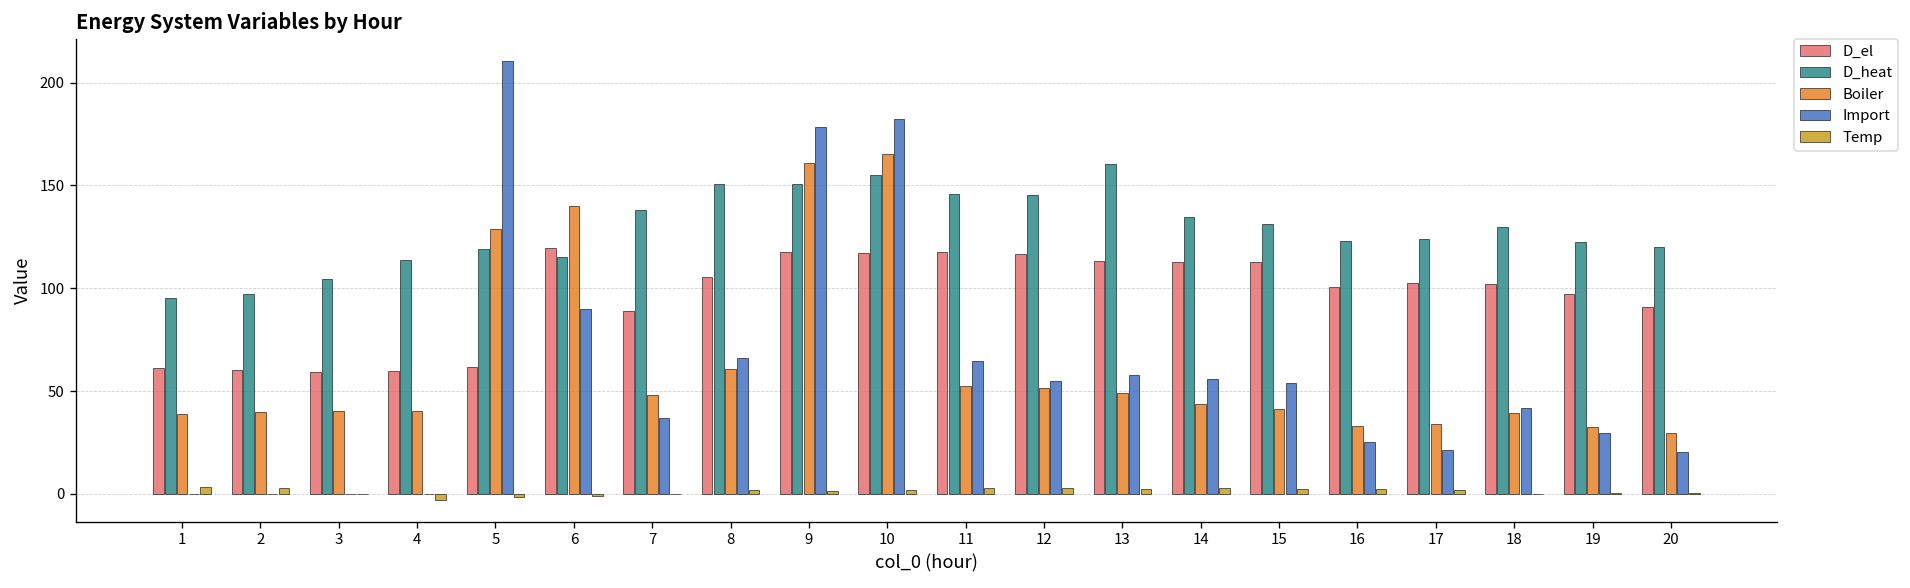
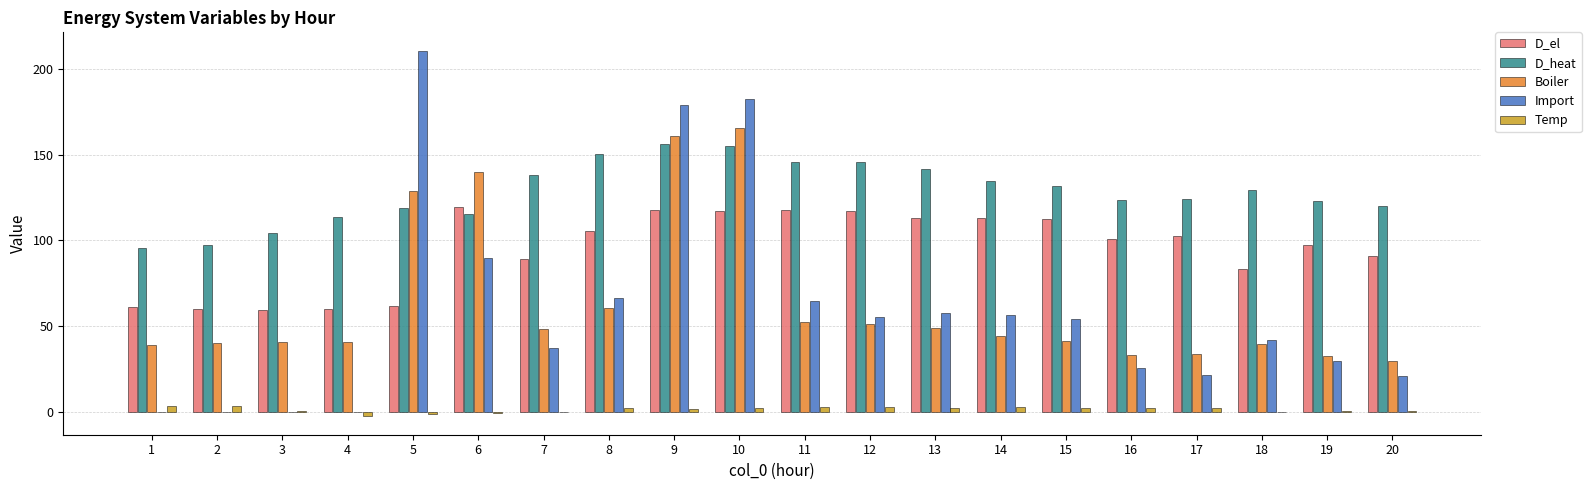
  {
    "D_el": {
      "1": 61,
      "2": 60,
      "3": 60,
      "4": 60,
      "5": 62,
      "6": 119,
      "7": 89,
      "8": 106,
      "9": 118,
      "10": 117,
      "11": 118,
      "12": 117,
      "13": 113,
      "14": 113,
      "15": 113,
      "16": 101,
      "17": 103,
-     "18": 102,
+     "18": 83,
      "19": 97,
      "20": 91
    },
    "D_heat": {
      "1": 95,
      "2": 97,
      "3": 104,
      "4": 114,
      "5": 119,
      "6": 115,
      "7": 138,
      "8": 151,
-     "9": 151,
+     "9": 156,
      "10": 155,
      "11": 146,
      "12": 145,
-     "13": 160,
+     "13": 142,
      "14": 135,
      "15": 131,
      "16": 123,
      "17": 124,
      "18": 130,
      "19": 123,
      "20": 120
    },
    "Import": {
      "1": 0,
      "2": 0,
      "3": 0,
      "4": 0,
      "5": 211,
      "6": 90,
      "7": 37,
      "8": 66,
      "9": 179,
      "10": 182,
      "11": 65,
      "12": 55,
      "13": 58,
      "14": 56,
      "15": 54,
      "16": 25,
      "17": 21,
      "18": 42,
      "19": 30,
      "20": 21
    }
  }
